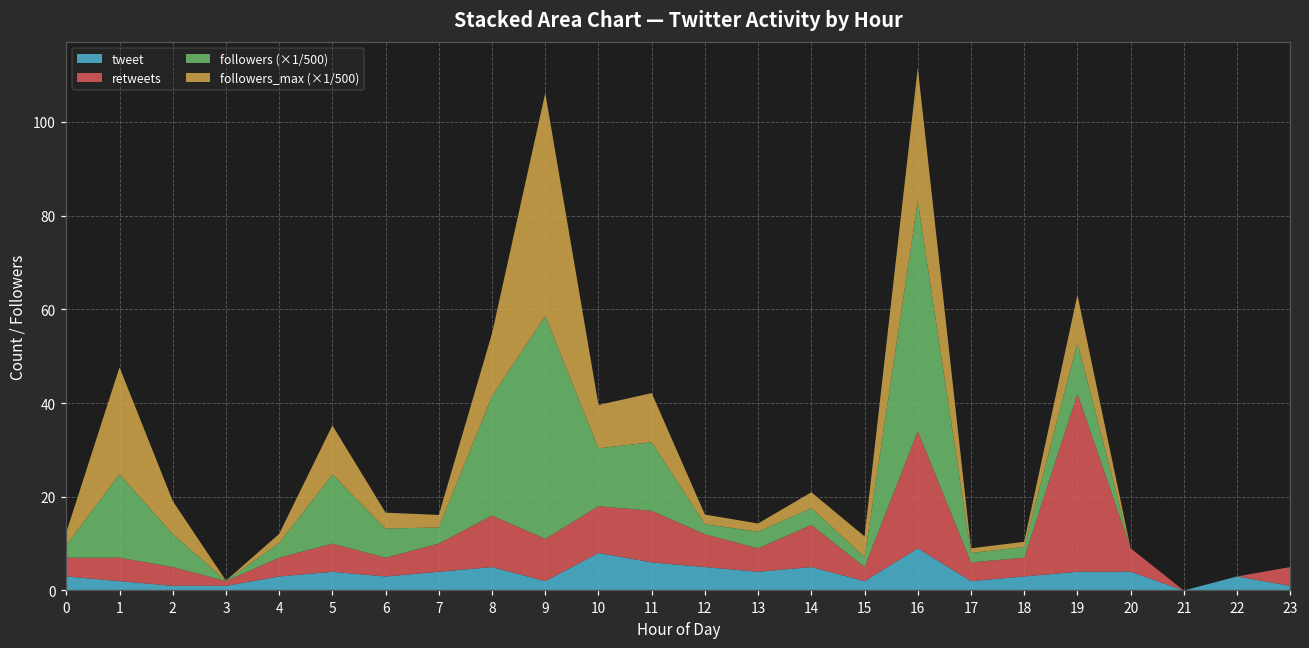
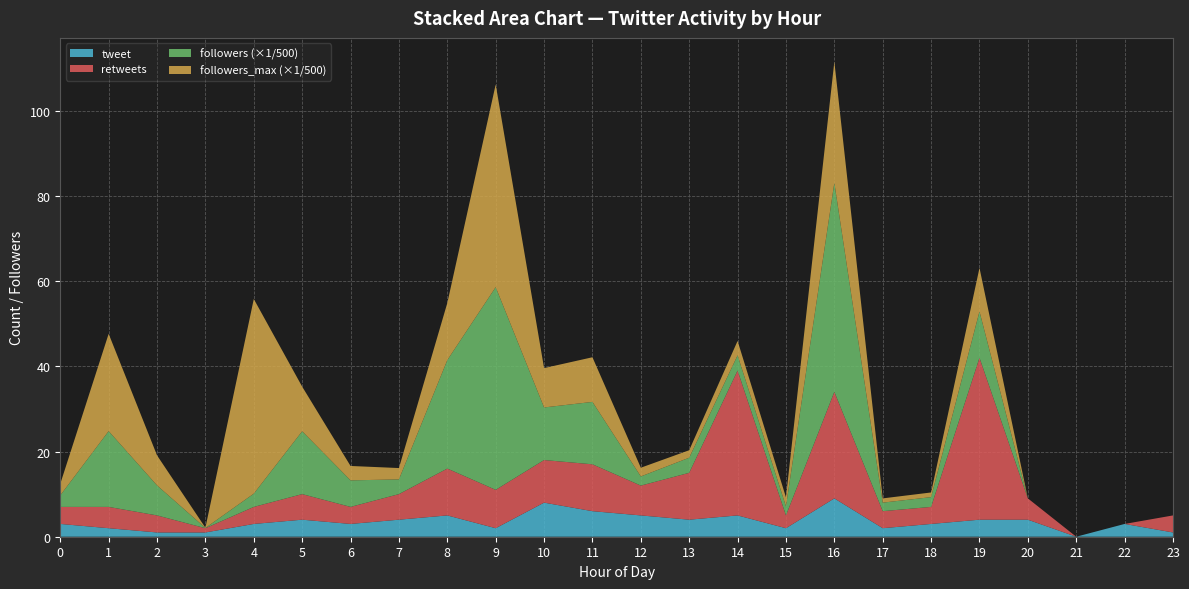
  {
    "tweet": {
      "0": 3,
      "1": 2,
      "2": 1,
      "3": 1,
      "4": 3,
      "5": 4,
      "6": 3,
      "7": 4,
      "8": 5,
      "9": 2,
      "10": 8,
      "11": 6,
      "12": 5,
      "13": 4,
      "14": 5,
      "15": 2,
      "16": 9,
      "17": 2,
      "18": 3,
      "19": 4,
      "20": 4,
      "23": 1
    },
    "retweets": {
      "0": 4,
      "1": 5,
      "2": 4,
      "4": 4,
      "5": 6,
      "6": 4,
      "7": 6,
      "8": 11,
      "9": 9,
      "10": 10,
      "11": 11,
      "12": 7,
-     "13": 5,
-     "14": 9,
+     "13": 11,
+     "14": 34,
      "15": 3,
      "16": 25,
      "17": 4,
      "18": 4,
      "19": 38
    },
    "followers (×1/500)": {
      "0": 3,
      "1": 18,
      "2": 7,
      "4": 3,
      "5": 15,
      "6": 6,
      "7": 3,
      "8": 25,
      "9": 48,
      "10": 12,
      "11": 15,
      "12": 2,
      "13": 4,
      "14": 4,
      "15": 2,
      "16": 49,
      "17": 2,
      "18": 2,
      "19": 11
    },
    "followers_max (×1/500)": {
      "0": 3,
      "1": 23,
      "2": 7,
-     "4": 2,
+     "4": 46,
      "5": 10,
      "6": 3,
      "7": 3,
      "8": 13,
      "9": 48,
      "10": 9,
      "11": 10,
      "12": 2,
      "13": 2,
      "14": 3,
-     "15": 4,
+     "15": 2,
      "16": 28,
      "17": 1,
      "18": 1,
      "19": 10
    }
  }
